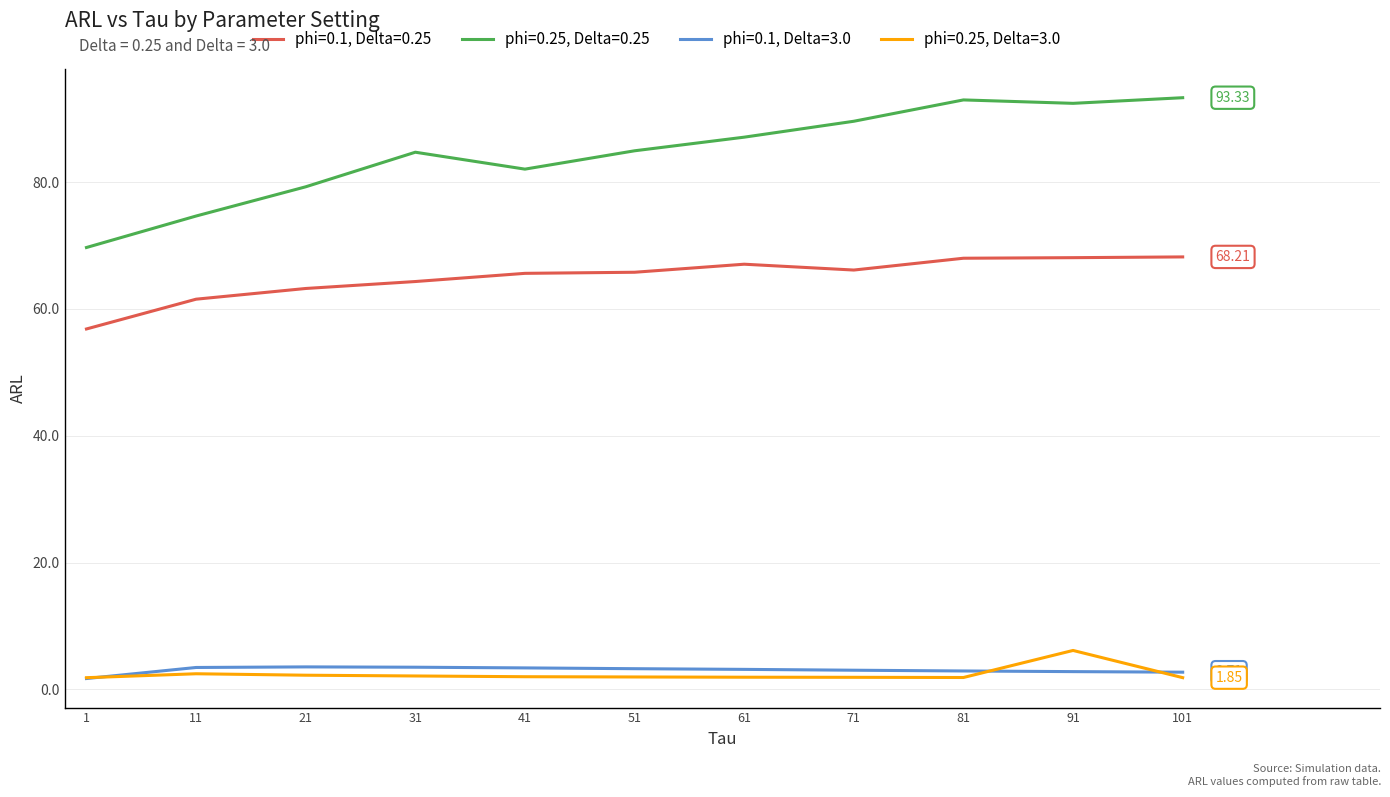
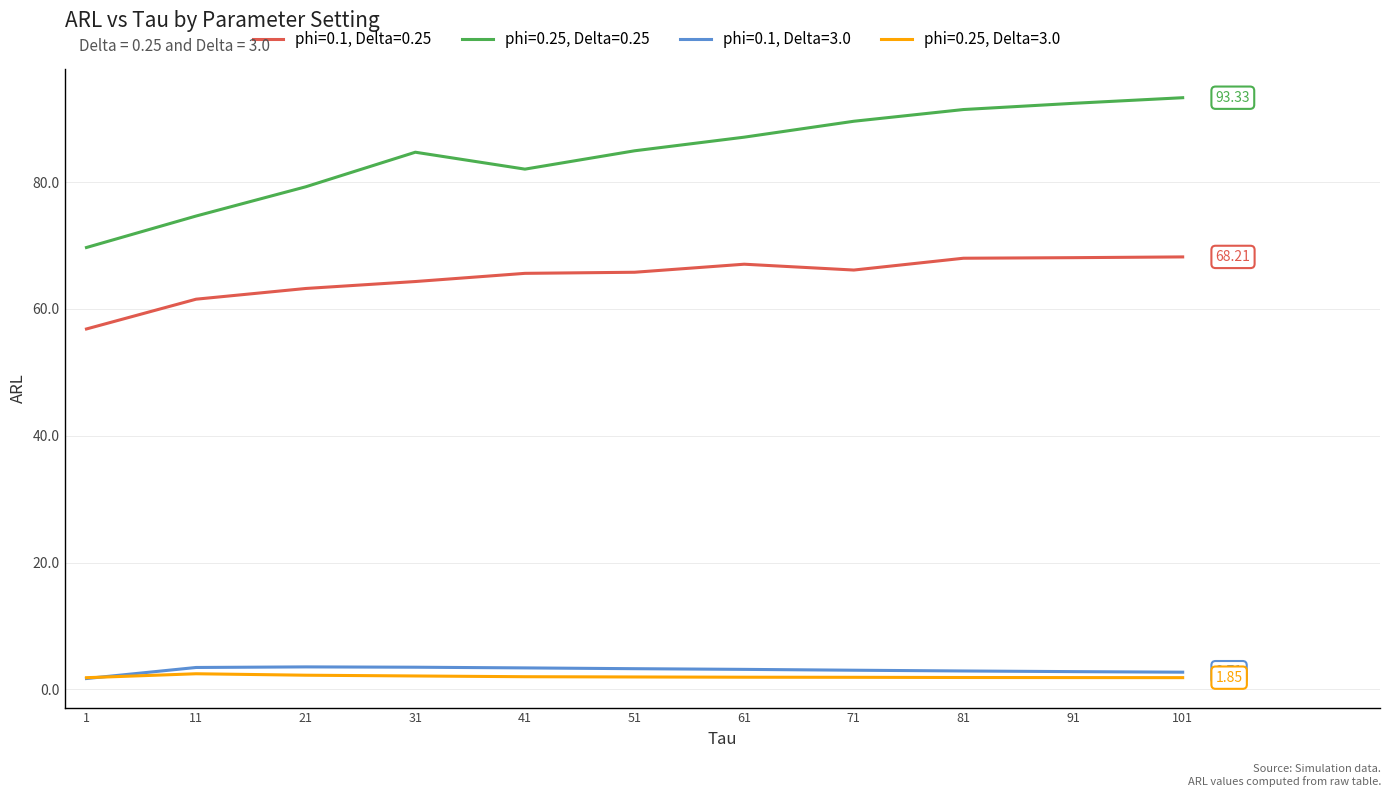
  {
    "phi=0.1, Delta=0.25": {
      "1": 57,
      "11": 62,
      "21": 63,
      "31": 64,
      "41": 66,
      "51": 66,
      "61": 67,
      "71": 66,
      "81": 68,
      "91": 68,
      "101": 68
    },
    "phi=0.25, Delta=0.25": {
      "1": 70,
      "11": 75,
      "21": 79,
      "31": 85,
      "41": 82,
      "51": 85,
      "61": 87,
      "71": 90,
-     "81": 93,
+     "81": 91,
      "91": 92,
      "101": 93
    },
    "phi=0.1, Delta=3.0": {
      "11": 3,
      "21": 4,
      "31": 3,
      "41": 3,
      "51": 3,
      "61": 3,
      "71": 3,
      "81": 3,
      "91": 3,
      "101": 3
    },
    "phi=0.25, Delta=3.0": {
      "11": 2,
      "21": 2,
      "31": 2,
      "41": 2,
      "51": 2,
      "61": 2,
      "71": 2,
      "81": 2,
-     "91": 6,
+     "91": 2,
      "101": 2
    }
  }
